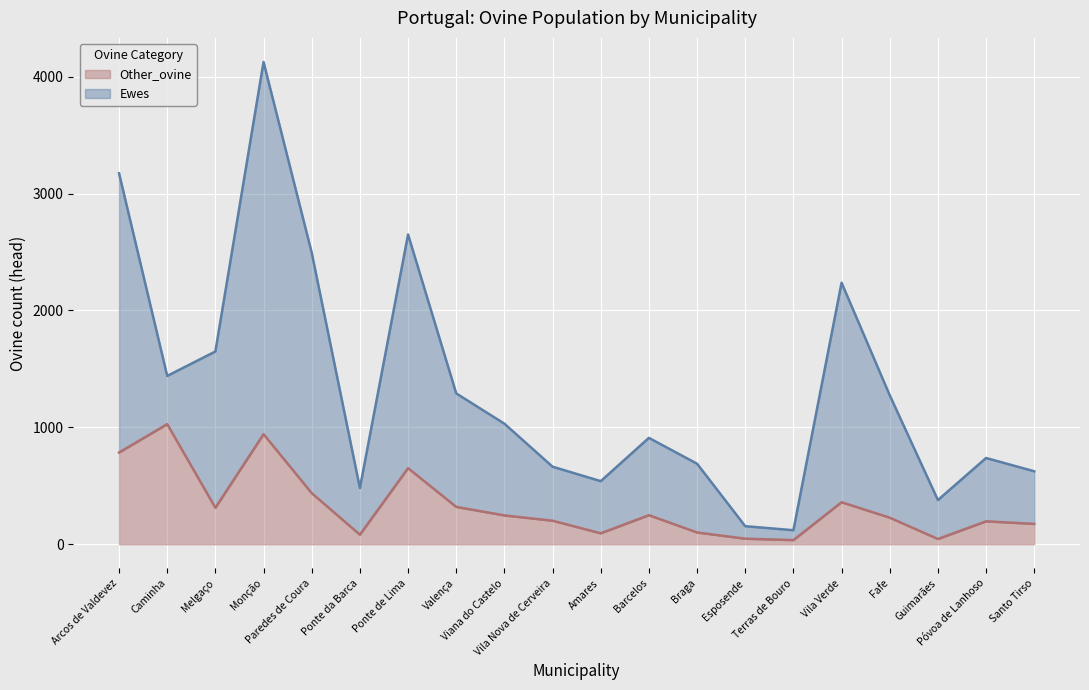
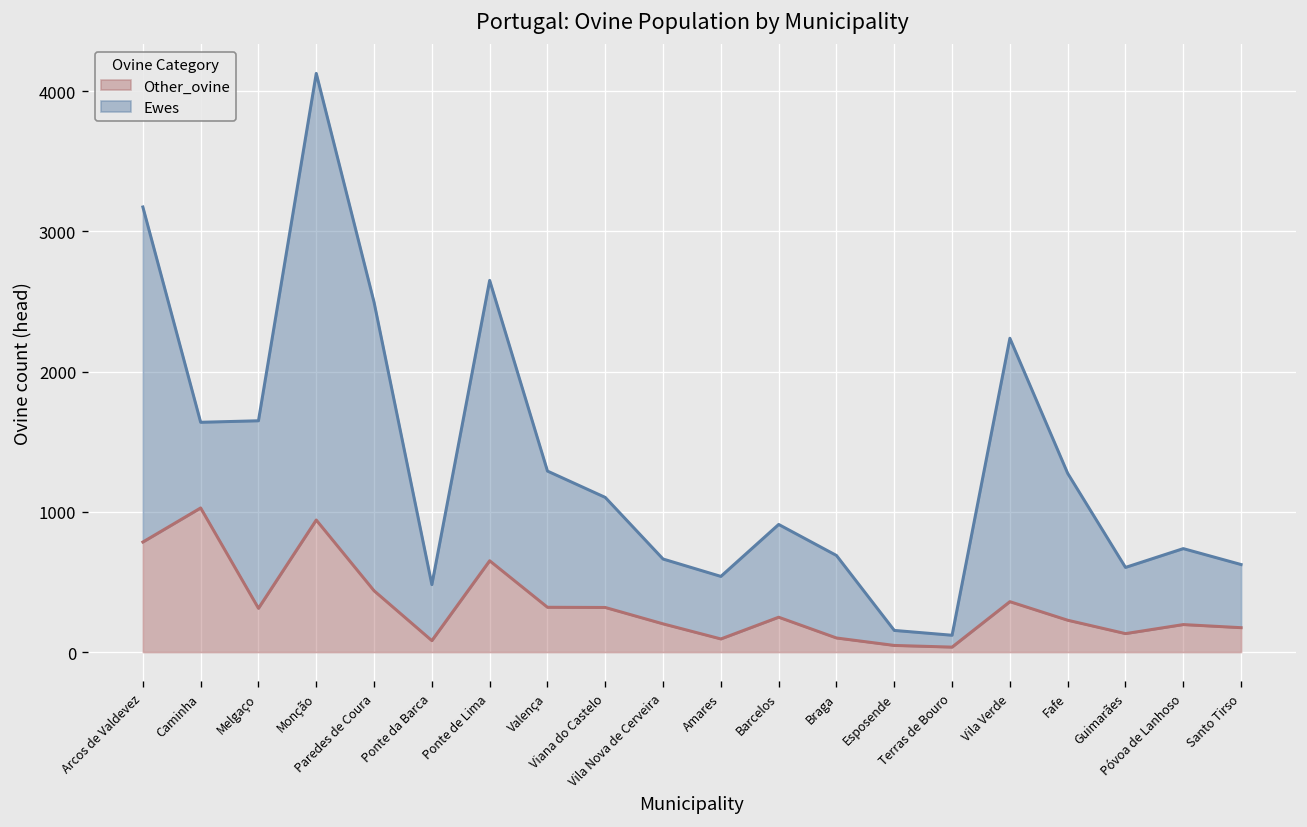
  {
    "Other_ovine": {
      "Arcos de Valdevez": 780,
      "Caminha": 1030,
      "Melgaço": 310,
      "Monção": 940,
      "Paredes de Coura": 440,
      "Ponte da Barca": 80,
      "Ponte de Lima": 650,
      "Valença": 320,
-     "Viana do Castelo": 250,
+     "Viana do Castelo": 320,
      "Vila Nova de Cerveira": 200,
      "Amares": 90,
      "Barcelos": 250,
      "Braga": 100,
      "Esposende": 50,
      "Terras de Bouro": 40,
      "Vila Verde": 360,
      "Fafe": 230,
-     "Guimarães": 40,
+     "Guimarães": 130,
      "Póvoa de Lanhoso": 200,
      "Santo Tirso": 170
    },
    "Ewes": {
      "Arcos de Valdevez": 2390,
-     "Caminha": 410,
+     "Caminha": 610,
      "Melgaço": 1340,
      "Monção": 3180,
      "Paredes de Coura": 2060,
      "Ponte da Barca": 400,
      "Ponte de Lima": 2000,
      "Valença": 970,
      "Viana do Castelo": 780,
      "Vila Nova de Cerveira": 460,
      "Amares": 450,
      "Barcelos": 660,
      "Braga": 590,
      "Esposende": 110,
      "Terras de Bouro": 80,
      "Vila Verde": 1880,
      "Fafe": 1050,
-     "Guimarães": 330,
+     "Guimarães": 470,
      "Póvoa de Lanhoso": 540,
      "Santo Tirso": 450
    }
  }
